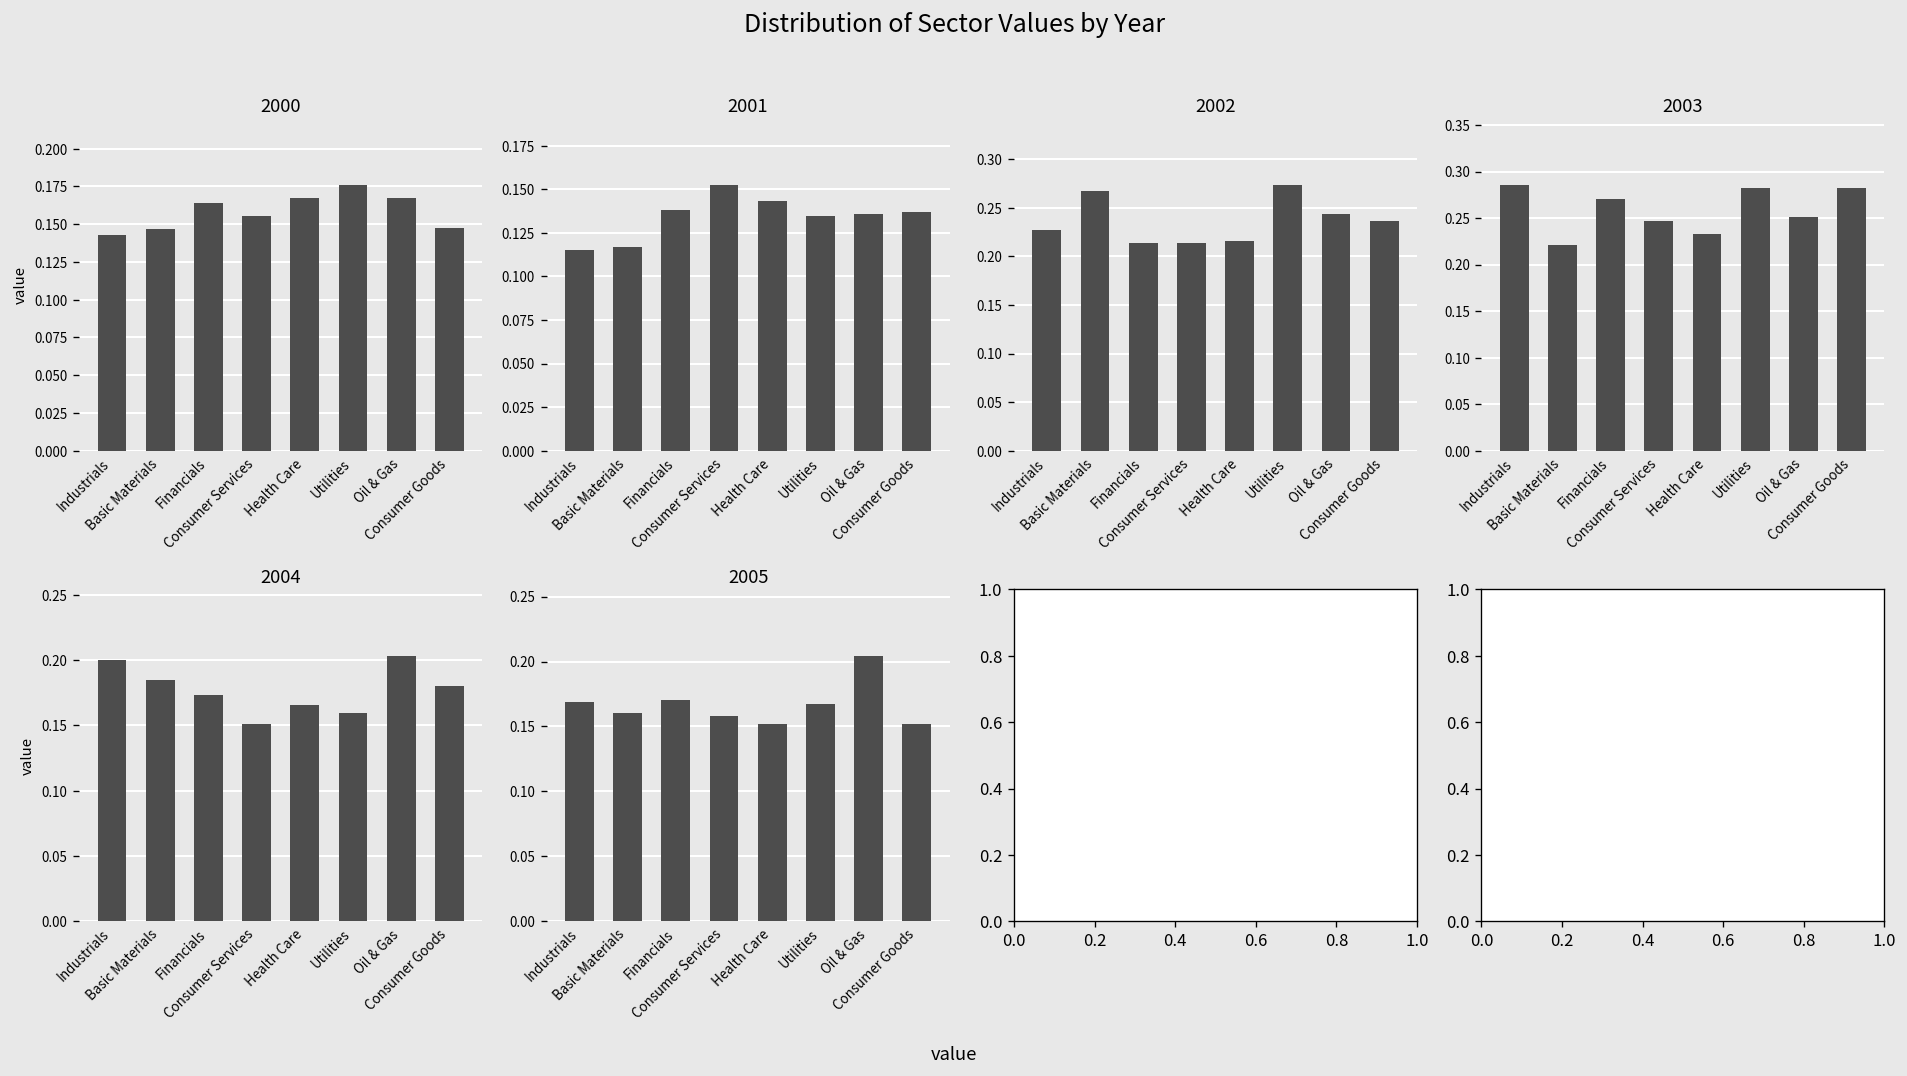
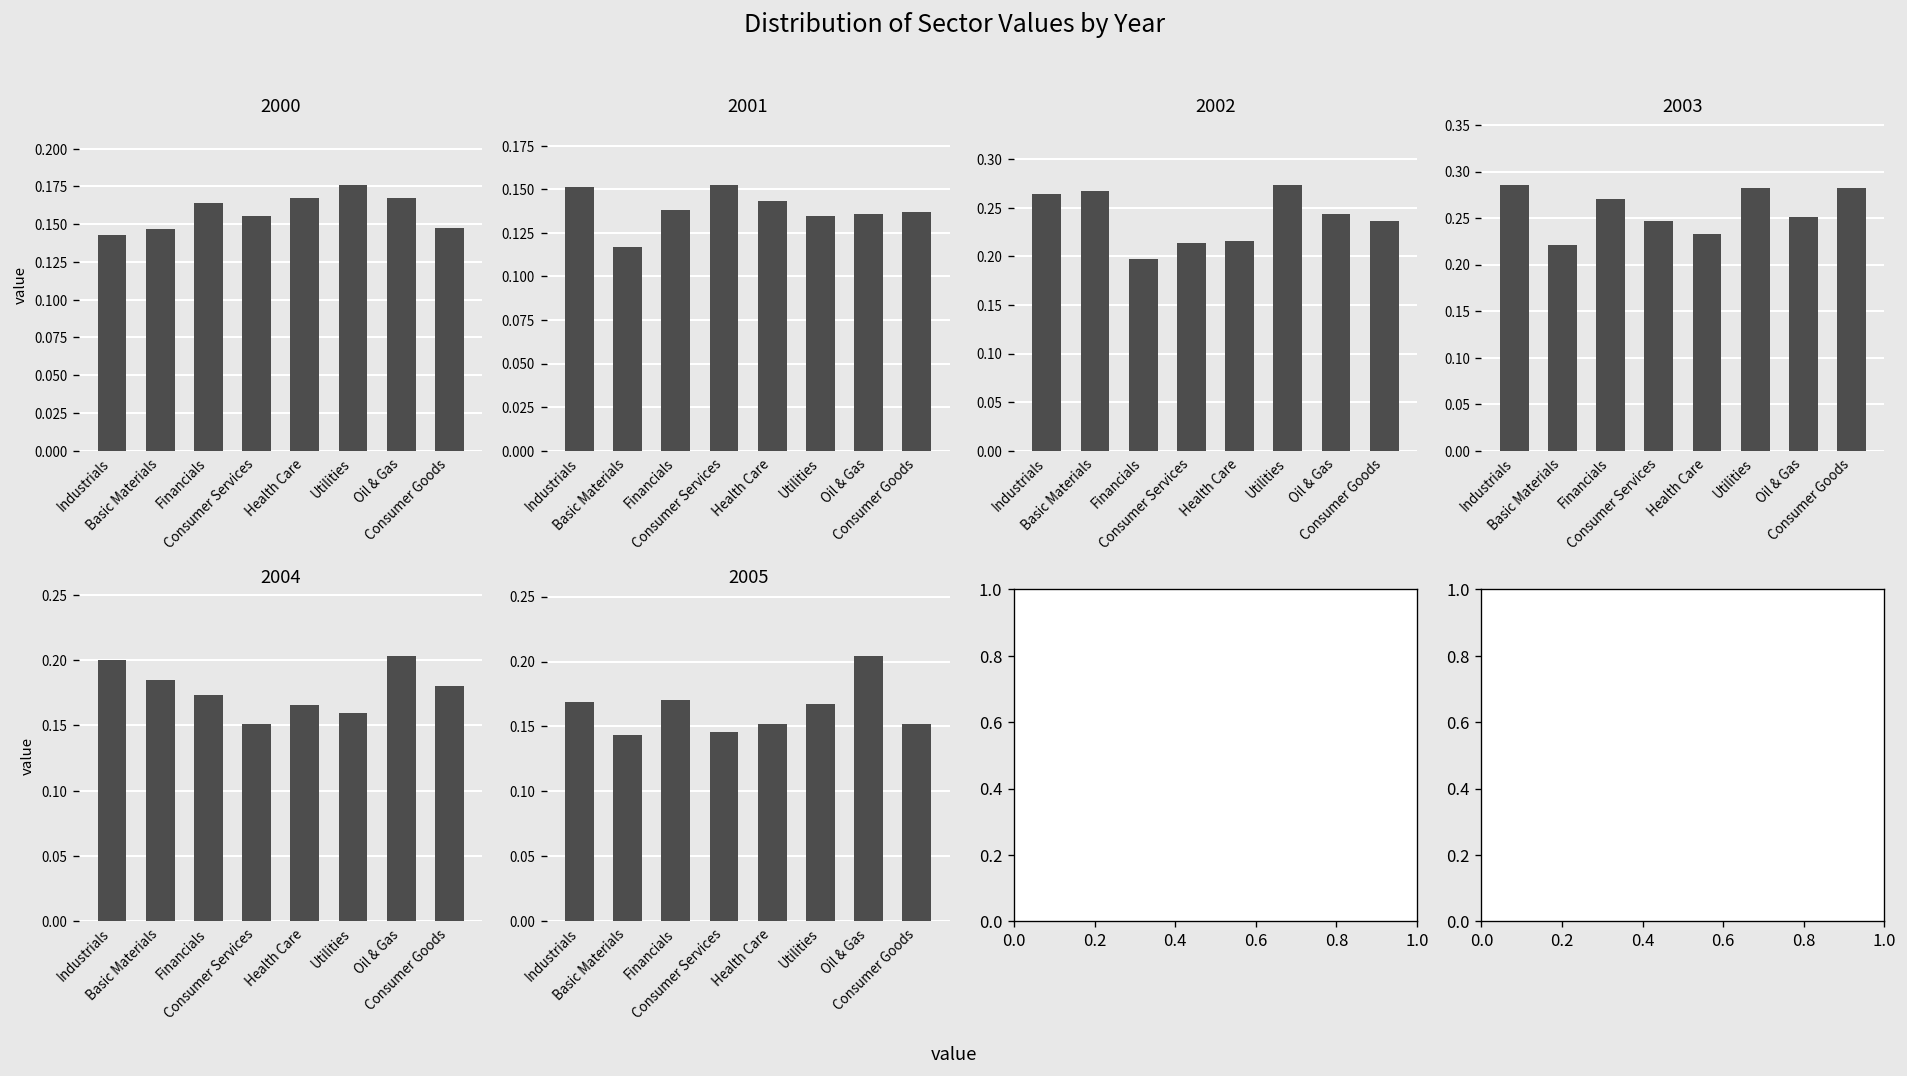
  {
    "2000": {
      "Industrials": 0.143,
      "Basic Materials": 0.147,
      "Financials": 0.164,
      "Consumer Services": 0.155,
      "Health Care": 0.168,
      "Utilities": 0.176,
      "Oil & Gas": 0.167,
      "Consumer Goods": 0.148
    },
    "2001": {
-     "Industrials": 0.115,
+     "Industrials": 0.152,
      "Basic Materials": 0.117,
      "Financials": 0.138,
      "Consumer Services": 0.152,
      "Health Care": 0.143,
      "Utilities": 0.135,
      "Oil & Gas": 0.136,
      "Consumer Goods": 0.137
    },
    "2002": {
-     "Industrials": 0.23,
+     "Industrials": 0.26,
      "Basic Materials": 0.27,
-     "Financials": 0.21,
+     "Financials": 0.20,
      "Consumer Services": 0.21,
      "Health Care": 0.22,
      "Utilities": 0.27,
      "Oil & Gas": 0.24,
      "Consumer Goods": 0.24
    },
    "2003": {
      "Industrials": 0.29,
      "Basic Materials": 0.22,
      "Financials": 0.27,
      "Consumer Services": 0.25,
      "Health Care": 0.23,
      "Utilities": 0.28,
      "Oil & Gas": 0.25,
      "Consumer Goods": 0.28
    },
    "2004": {
      "Industrials": 0.200,
      "Basic Materials": 0.185,
      "Financials": 0.173,
      "Consumer Services": 0.151,
      "Health Care": 0.165,
      "Utilities": 0.159,
      "Oil & Gas": 0.203,
      "Consumer Goods": 0.180
    },
    "2005": {
      "Industrials": 0.169,
-     "Basic Materials": 0.160,
+     "Basic Materials": 0.143,
      "Financials": 0.171,
-     "Consumer Services": 0.158,
+     "Consumer Services": 0.146,
      "Health Care": 0.152,
      "Utilities": 0.167,
      "Oil & Gas": 0.205,
      "Consumer Goods": 0.152
    }
  }
